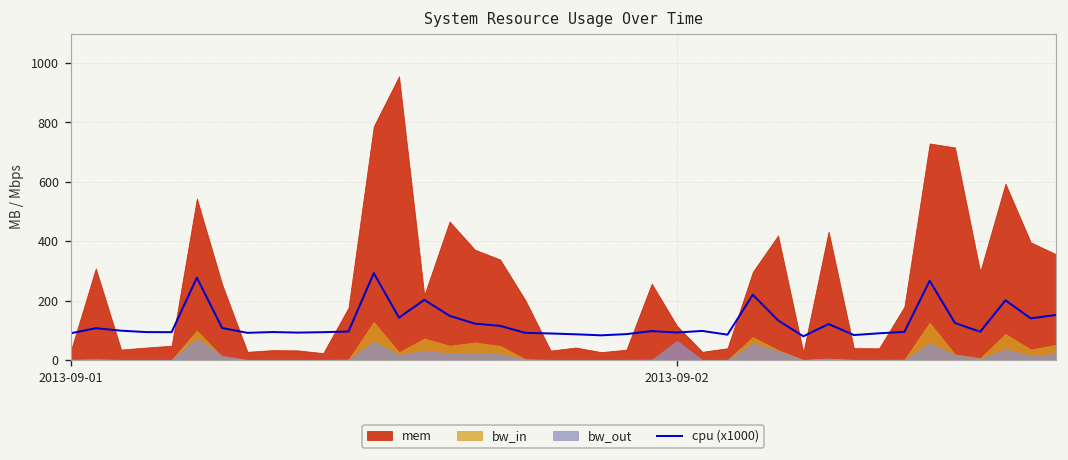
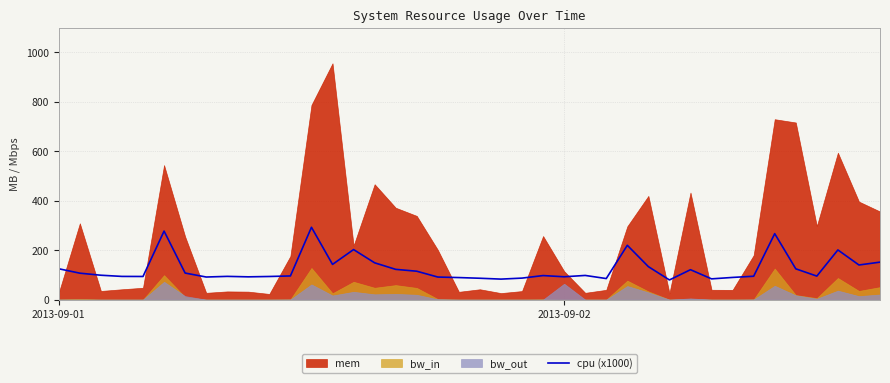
  {
    "cpu (x1000)": {
-     "2013-09-01": 90,
+     "2013-09-01": 120,
      "2013-09-02": 90
    },
    "mem": {
      "2013-09-01": 30,
      "2013-09-02": 110
    },
    "bw_out": {
      "2013-09-02": 60
    }
  }
